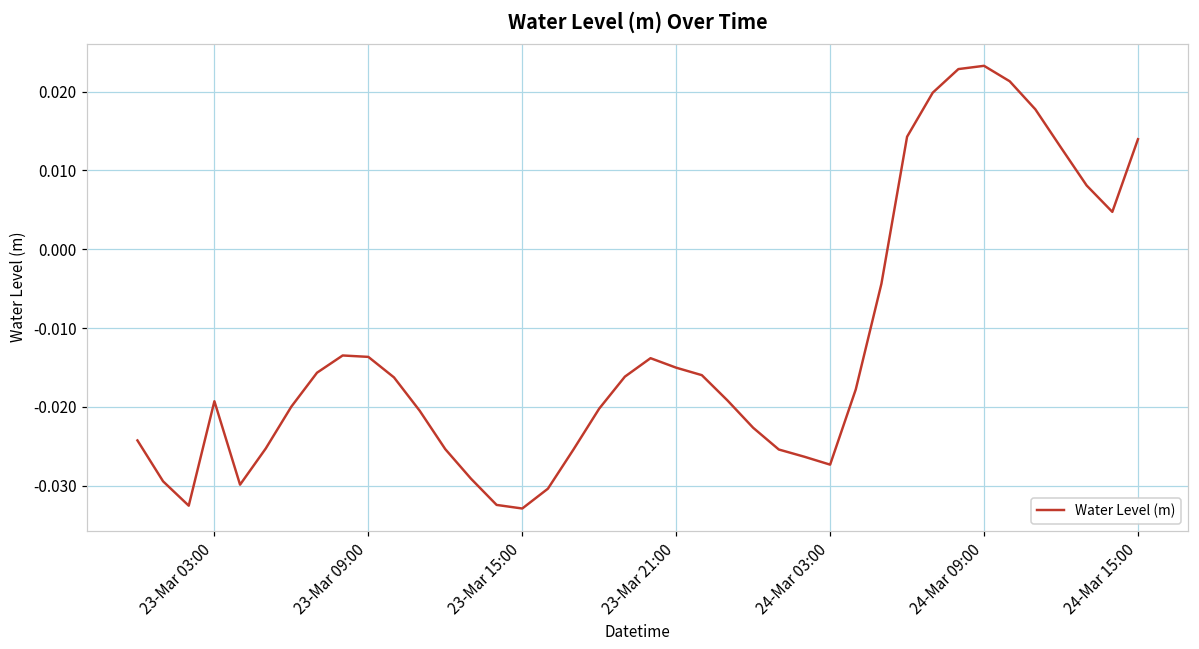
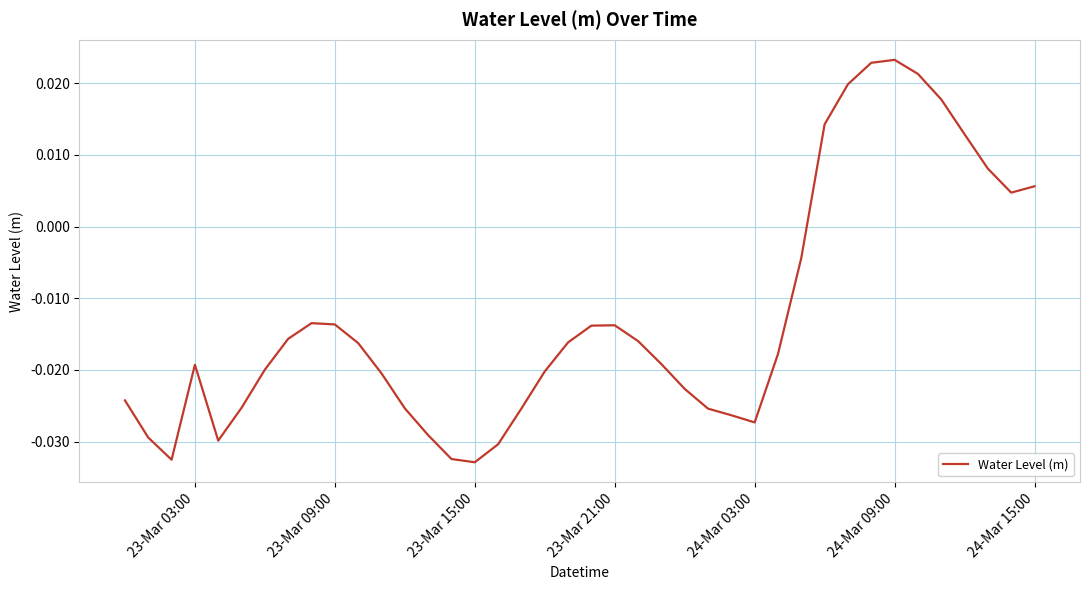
  {
    "23-Mar 03:00": -0.019,
    "23-Mar 09:00": -0.014,
    "23-Mar 15:00": -0.033,
-   "23-Mar 21:00": -0.015,
+   "23-Mar 21:00": -0.014,
    "24-Mar 03:00": -0.027,
    "24-Mar 09:00": 0.023,
-   "24-Mar 15:00": 0.014
+   "24-Mar 15:00": 0.006
  }
